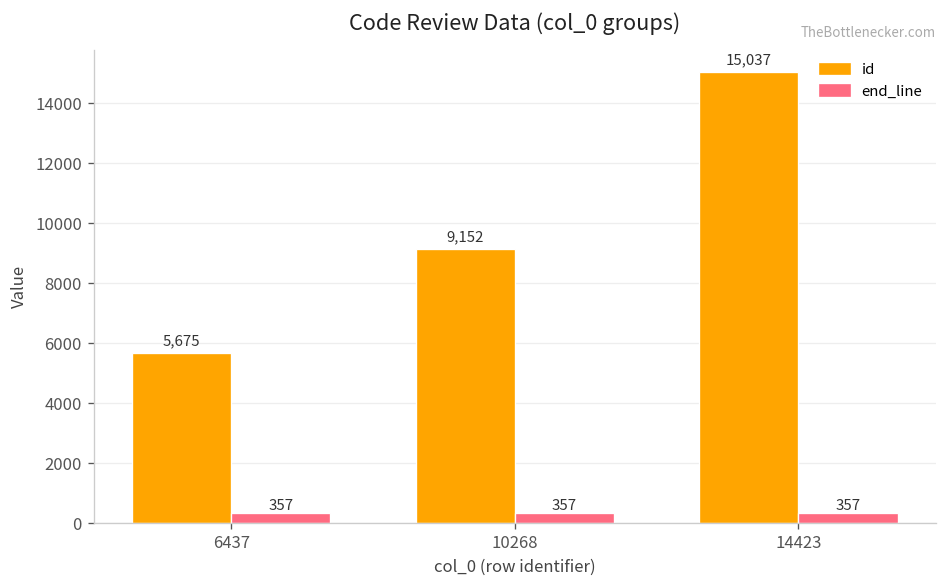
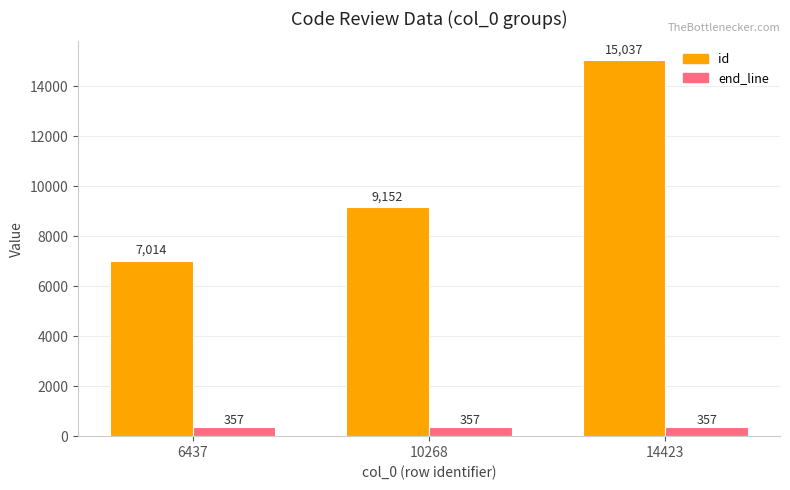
  {
    "id": {
-     "6437": "5,675",
+     "6437": "7,014",
      "10268": "9,152",
      "14423": "15,037"
    },
    "end_line": {
      "6437": "357",
      "10268": "357",
      "14423": "357"
    }
  }
